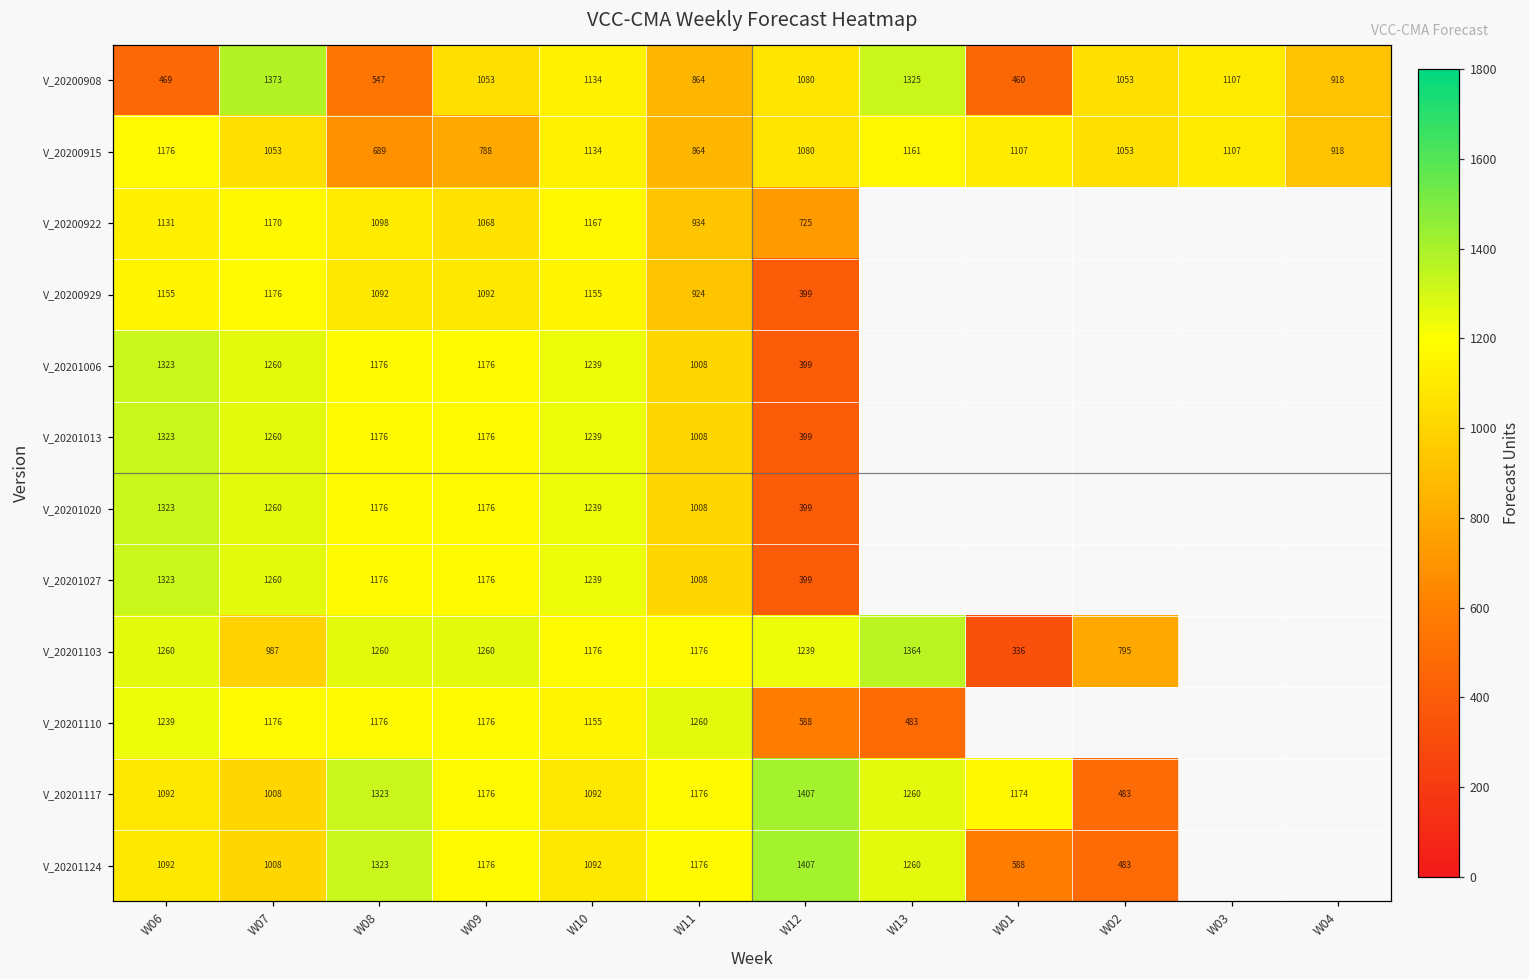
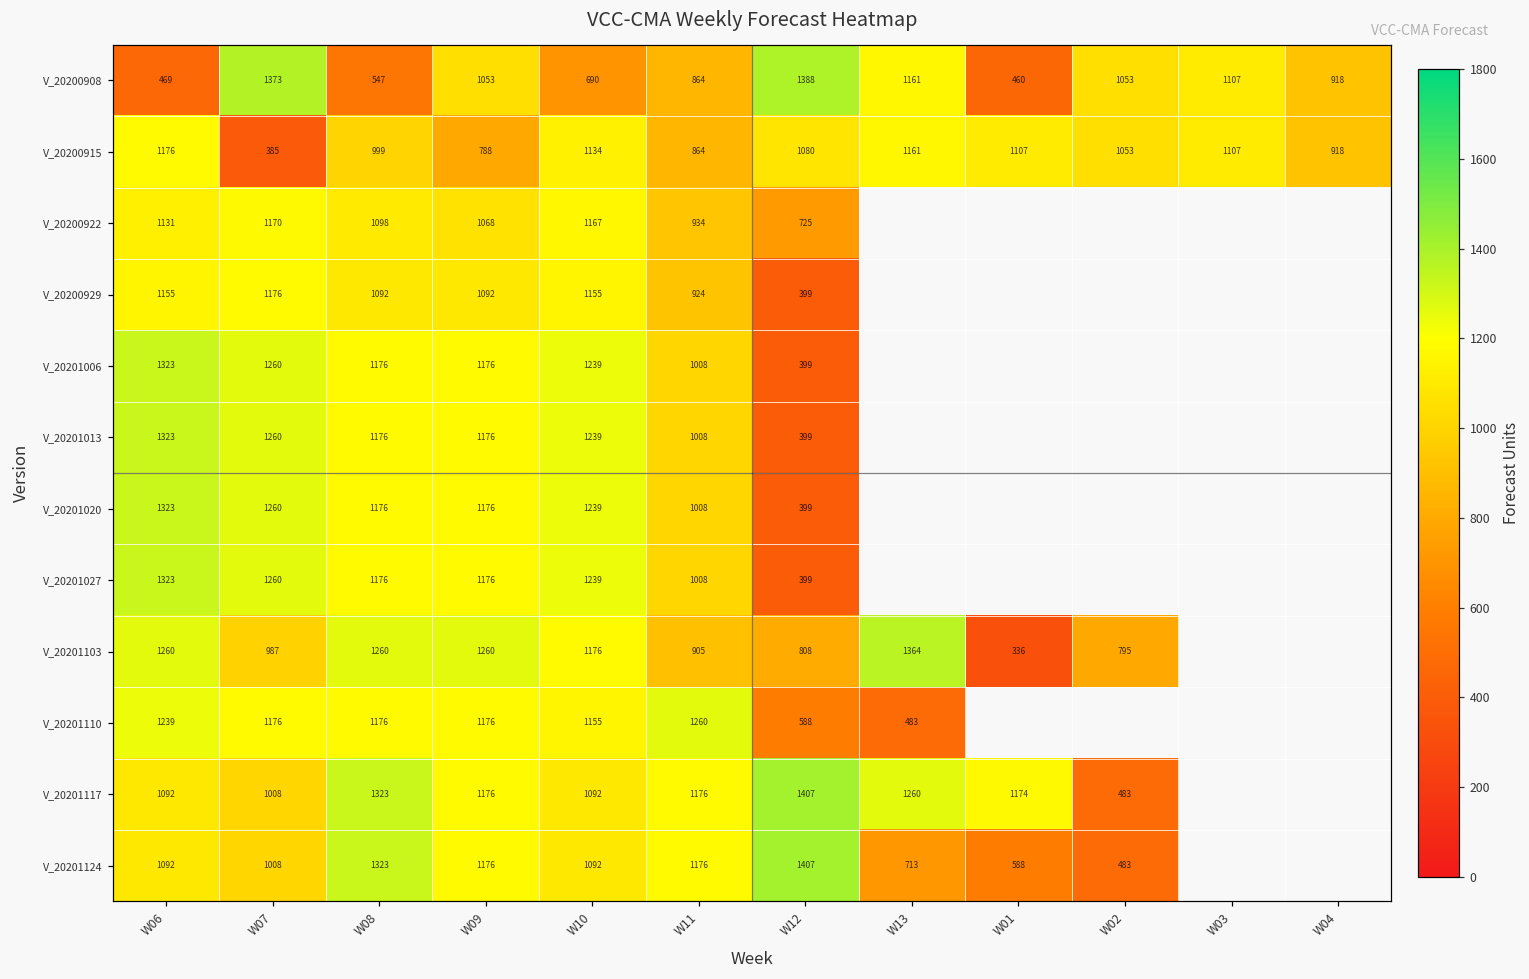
  {
    "V_20200908": {
      "W06": 469,
      "W07": 1373,
      "W08": 547,
      "W09": 1053,
-     "W10": 1134,
+     "W10": 690,
      "W11": 864,
-     "W12": 1080,
-     "W13": 1325,
+     "W12": 1388,
+     "W13": 1161,
      "W01": 460,
      "W02": 1053,
      "W03": 1107,
      "W04": 918
    },
    "V_20200915": {
      "W06": 1176,
-     "W07": 1053,
-     "W08": 689,
+     "W07": 385,
+     "W08": 999,
      "W09": 788,
      "W10": 1134,
      "W11": 864,
      "W12": 1080,
      "W13": 1161,
      "W01": 1107,
      "W02": 1053,
      "W03": 1107,
      "W04": 918
    },
    "V_20200922": {
      "W06": 1131,
      "W07": 1170,
      "W08": 1098,
      "W09": 1068,
      "W10": 1167,
      "W11": 934,
      "W12": 725
    },
    "V_20200929": {
      "W06": 1155,
      "W07": 1176,
      "W08": 1092,
      "W09": 1092,
      "W10": 1155,
      "W11": 924,
      "W12": 399
    },
    "V_20201006": {
      "W06": 1323,
      "W07": 1260,
      "W08": 1176,
      "W09": 1176,
      "W10": 1239,
      "W11": 1008,
      "W12": 399
    },
    "V_20201013": {
      "W06": 1323,
      "W07": 1260,
      "W08": 1176,
      "W09": 1176,
      "W10": 1239,
      "W11": 1008,
      "W12": 399
    },
    "V_20201020": {
      "W06": 1323,
      "W07": 1260,
      "W08": 1176,
      "W09": 1176,
      "W10": 1239,
      "W11": 1008,
      "W12": 399
    },
    "V_20201027": {
      "W06": 1323,
      "W07": 1260,
      "W08": 1176,
      "W09": 1176,
      "W10": 1239,
      "W11": 1008,
      "W12": 399
    },
    "V_20201103": {
      "W06": 1260,
      "W07": 987,
      "W08": 1260,
      "W09": 1260,
      "W10": 1176,
-     "W11": 1176,
-     "W12": 1239,
+     "W11": 905,
+     "W12": 808,
      "W13": 1364,
      "W01": 336,
      "W02": 795
    },
    "V_20201110": {
      "W06": 1239,
      "W07": 1176,
      "W08": 1176,
      "W09": 1176,
      "W10": 1155,
      "W11": 1260,
      "W12": 588,
      "W13": 483
    },
    "V_20201117": {
      "W06": 1092,
      "W07": 1008,
      "W08": 1323,
      "W09": 1176,
      "W10": 1092,
      "W11": 1176,
      "W12": 1407,
      "W13": 1260,
      "W01": 1174,
      "W02": 483
    },
    "V_20201124": {
      "W06": 1092,
      "W07": 1008,
      "W08": 1323,
      "W09": 1176,
      "W10": 1092,
      "W11": 1176,
      "W12": 1407,
-     "W13": 1260,
+     "W13": 713,
      "W01": 588,
      "W02": 483
    }
  }
